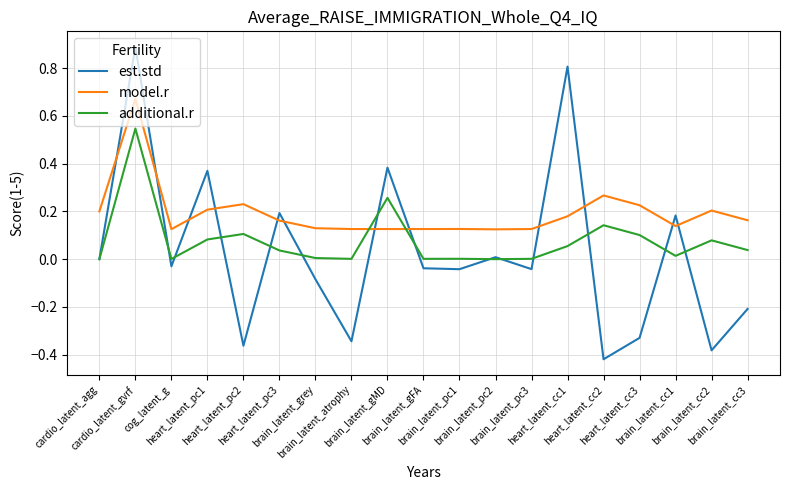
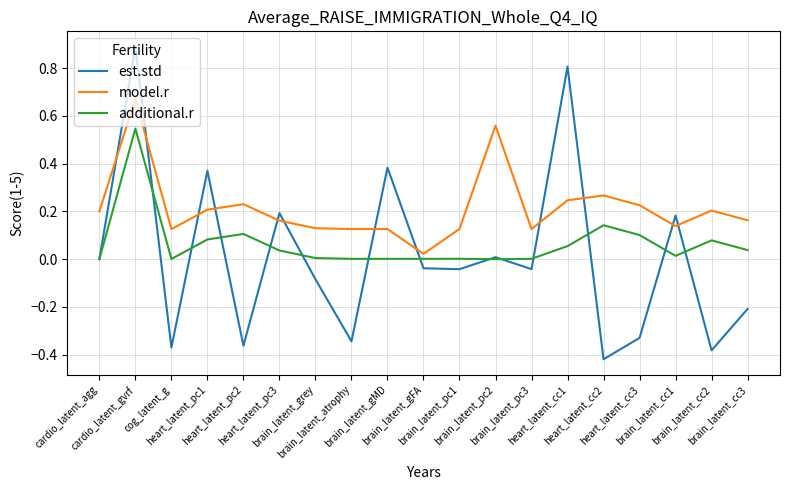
  {
    "est.std": {
-     "cog_latent_g": -0.03,
+     "cog_latent_g": -0.37,
      "heart_latent_pc1": 0.37,
      "heart_latent_pc2": -0.36,
      "heart_latent_pc3": 0.19,
      "brain_latent_grey": -0.08,
      "brain_latent_atrophy": -0.34,
      "brain_latent_gMD": 0.38,
      "brain_latent_gFA": -0.04,
      "brain_latent_pc1": -0.04,
      "brain_latent_pc3": -0.04,
      "heart_latent_cc1": 0.81,
      "heart_latent_cc2": -0.42,
      "heart_latent_cc3": -0.33,
      "brain_latent_cc1": 0.18,
      "brain_latent_cc2": -0.38,
      "brain_latent_cc3": -0.21
    },
    "model.r": {
      "cardio_latent_agg": 0.20,
      "cog_latent_g": 0.13,
      "heart_latent_pc1": 0.21,
      "heart_latent_pc2": 0.23,
      "heart_latent_pc3": 0.16,
      "brain_latent_grey": 0.13,
      "brain_latent_atrophy": 0.13,
      "brain_latent_gMD": 0.13,
-     "brain_latent_gFA": 0.13,
+     "brain_latent_gFA": 0.02,
      "brain_latent_pc1": 0.13,
-     "brain_latent_pc2": 0.12,
+     "brain_latent_pc2": 0.56,
      "brain_latent_pc3": 0.13,
-     "heart_latent_cc1": 0.18,
+     "heart_latent_cc1": 0.25,
      "heart_latent_cc2": 0.27,
      "heart_latent_cc3": 0.23,
      "brain_latent_cc1": 0.14,
      "brain_latent_cc2": 0.20,
      "brain_latent_cc3": 0.16
    },
    "additional.r": {
      "cardio_latent_gvrf": 0.55,
      "cog_latent_g": 0.00,
      "heart_latent_pc1": 0.08,
      "heart_latent_pc2": 0.11,
      "heart_latent_pc3": 0.04,
      "brain_latent_grey": 0.00,
      "brain_latent_atrophy": 0.00,
-     "brain_latent_gMD": 0.26,
+     "brain_latent_gMD": 0.00,
      "brain_latent_gFA": 0.00,
      "brain_latent_pc1": 0.00,
      "brain_latent_pc3": 0.00,
      "heart_latent_cc1": 0.05,
      "heart_latent_cc2": 0.14,
      "heart_latent_cc3": 0.10,
      "brain_latent_cc1": 0.01,
      "brain_latent_cc2": 0.08,
      "brain_latent_cc3": 0.04
    }
  }
